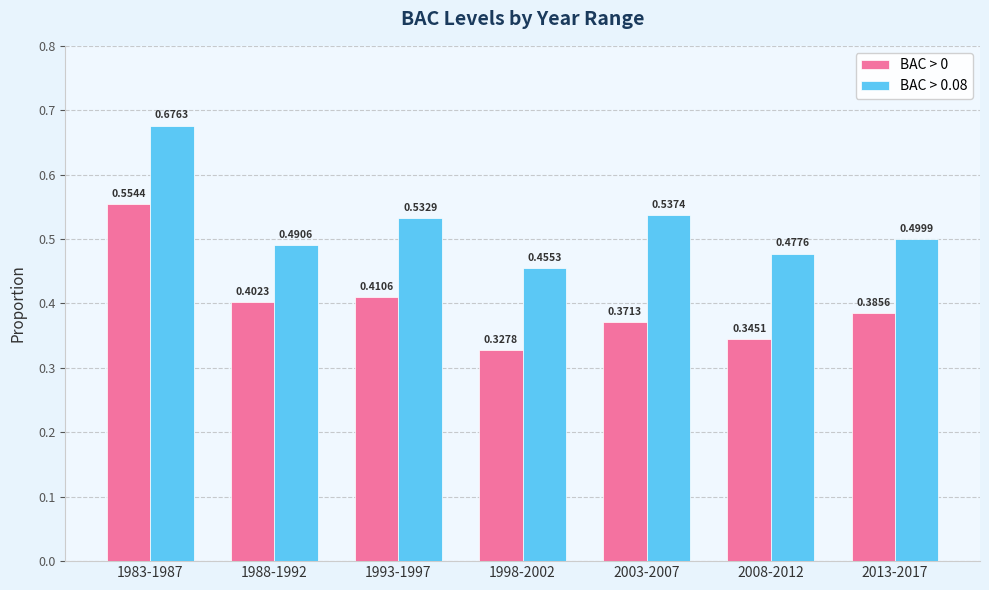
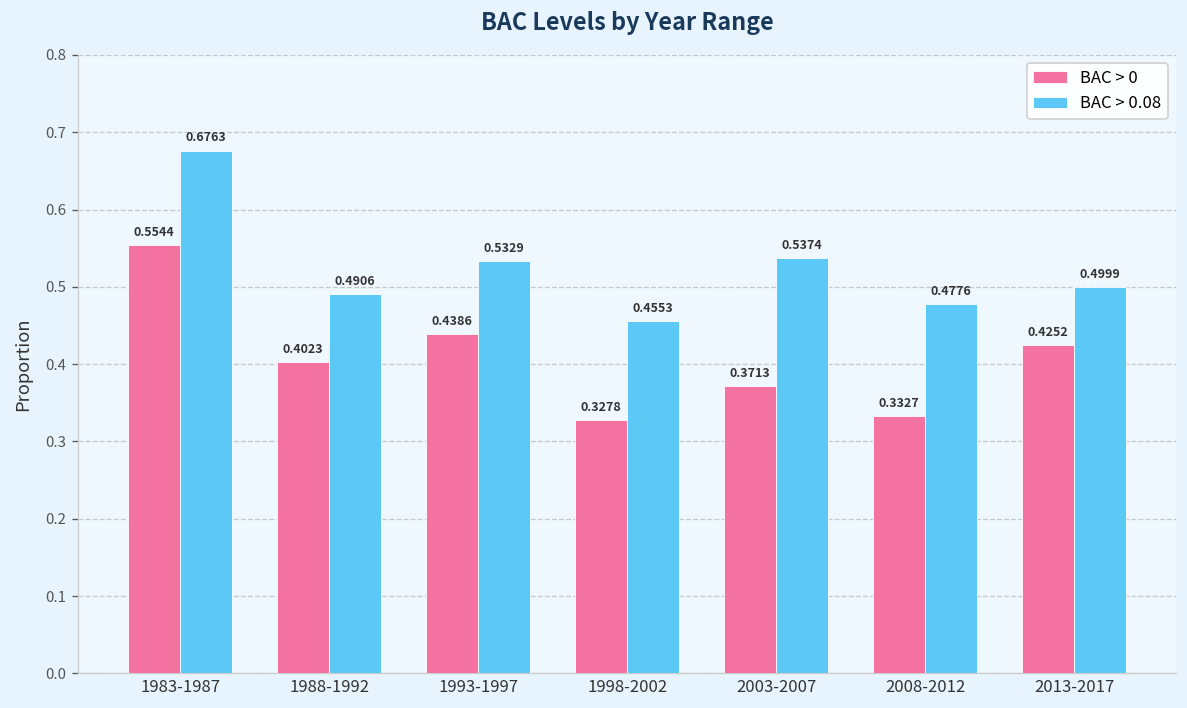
  {
    "BAC > 0": {
      "1983-1987": 0.5544,
      "1988-1992": 0.4023,
-     "1993-1997": 0.4106,
+     "1993-1997": 0.4386,
      "1998-2002": 0.3278,
      "2003-2007": 0.3713,
-     "2008-2012": 0.3451,
-     "2013-2017": 0.3856
+     "2008-2012": 0.3327,
+     "2013-2017": 0.4252
    },
    "BAC > 0.08": {
      "1983-1987": 0.6763,
      "1988-1992": 0.4906,
      "1993-1997": 0.5329,
      "1998-2002": 0.4553,
      "2003-2007": 0.5374,
      "2008-2012": 0.4776,
      "2013-2017": 0.4999
    }
  }
